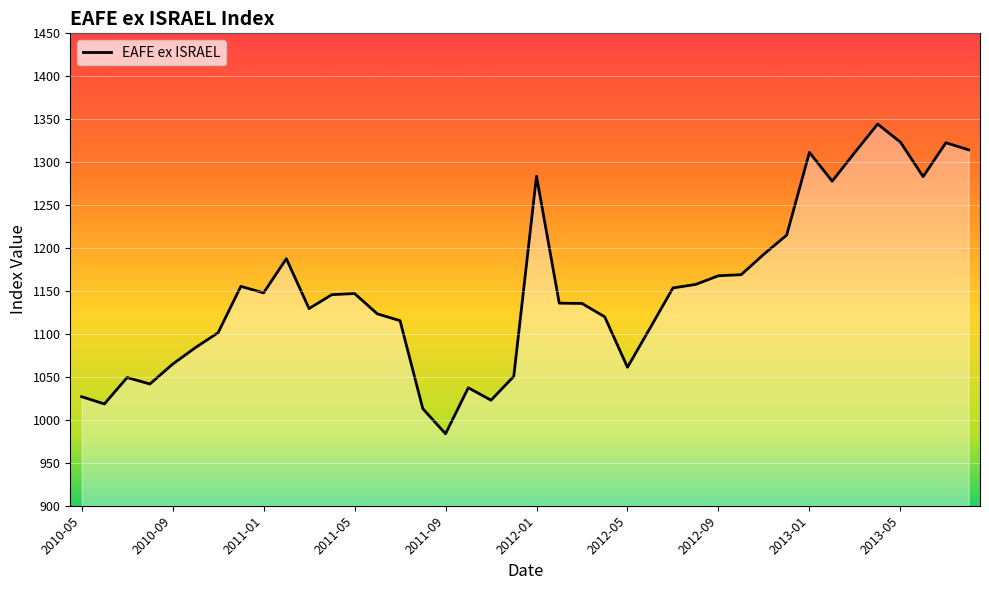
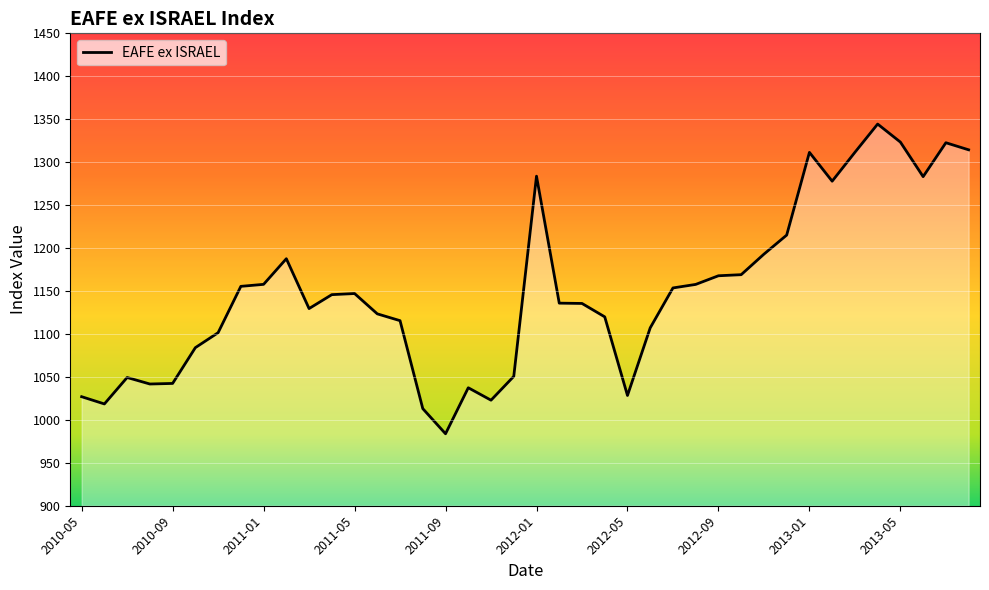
  {
    "2010-05": 1030,
-   "2010-09": 1060,
-   "2011-01": 1150,
+   "2010-09": 1040,
+   "2011-01": 1160,
    "2011-05": 1150,
    "2011-09": 980,
    "2012-01": 1280,
-   "2012-05": 1060,
+   "2012-05": 1030,
    "2012-09": 1170,
    "2013-01": 1310,
    "2013-05": 1320
  }
